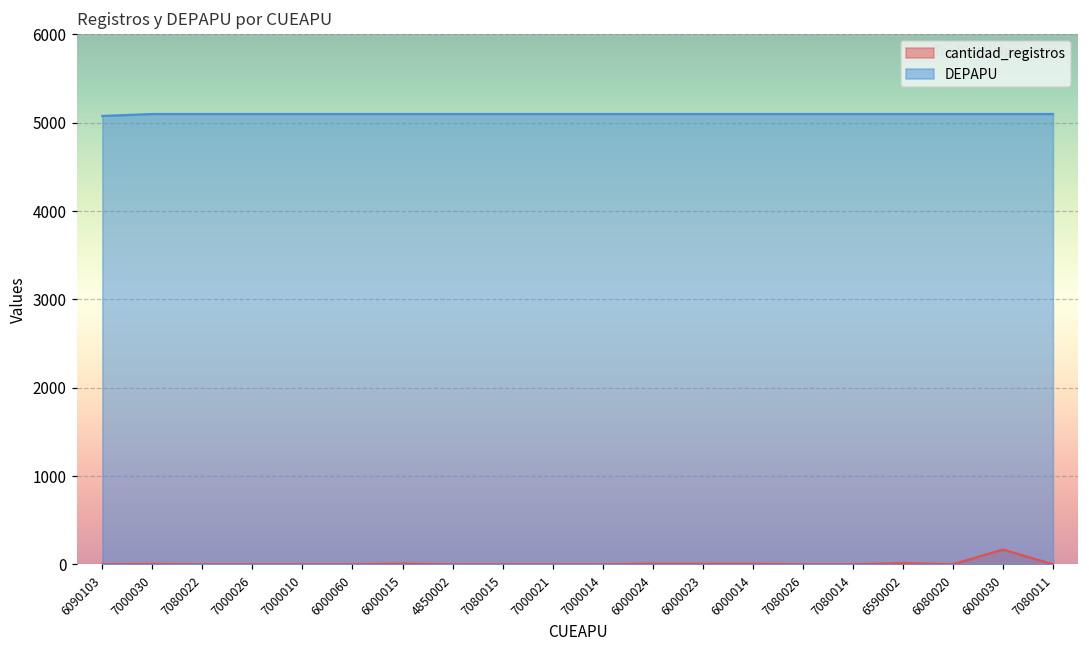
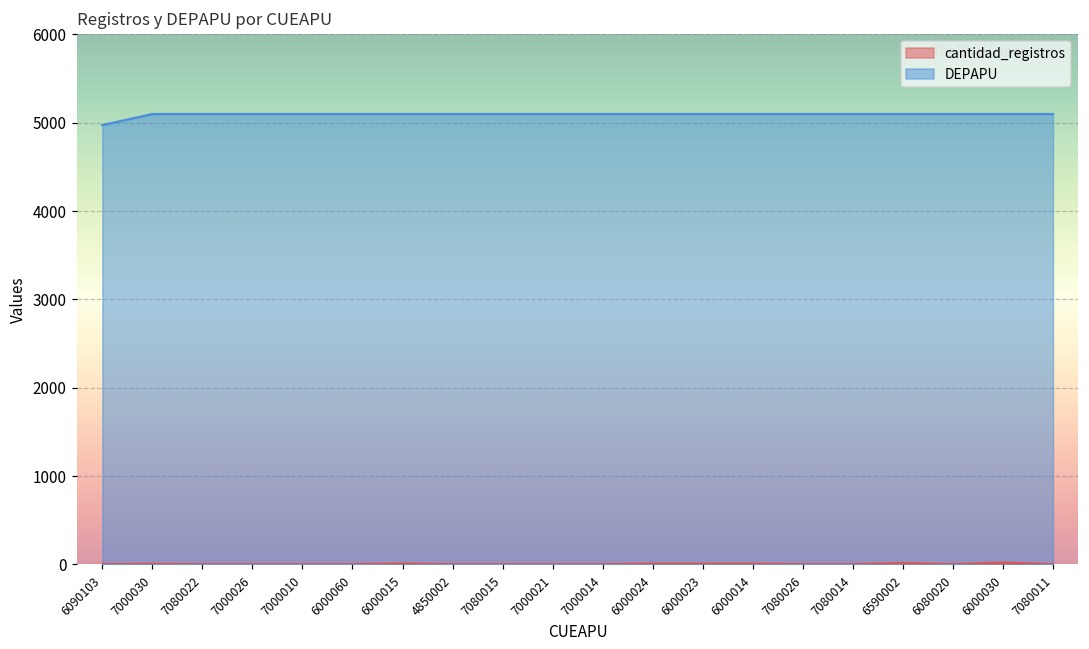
  {
    "cantidad_registros": {
      "6090103": 0,
      "7000030": 0,
      "7080022": 0,
      "7000026": 0,
      "7000010": 0,
      "6000060": 0,
      "6000015": 0,
      "4850002": 0,
      "7080015": 0,
      "7000021": 0,
      "7000014": 0,
      "6000024": 0,
      "6000023": 0,
      "6000014": 0,
      "7080026": 0,
      "7080014": 0,
      "6590002": 0,
      "6080020": 0,
-     "6000030": 200,
+     "6000030": 0,
      "7080011": 0
    },
    "DEPAPU": {
-     "6090103": 5100,
+     "6090103": 5000,
      "7000030": 5100,
      "7080022": 5100,
      "7000026": 5100,
      "7000010": 5100,
      "6000060": 5100,
      "6000015": 5100,
      "4850002": 5100,
      "7080015": 5100,
      "7000021": 5100,
      "7000014": 5100,
      "6000024": 5100,
      "6000023": 5100,
      "6000014": 5100,
      "7080026": 5100,
      "7080014": 5100,
      "6590002": 5100,
      "6080020": 5100,
      "6000030": 5100,
      "7080011": 5100
    }
  }
